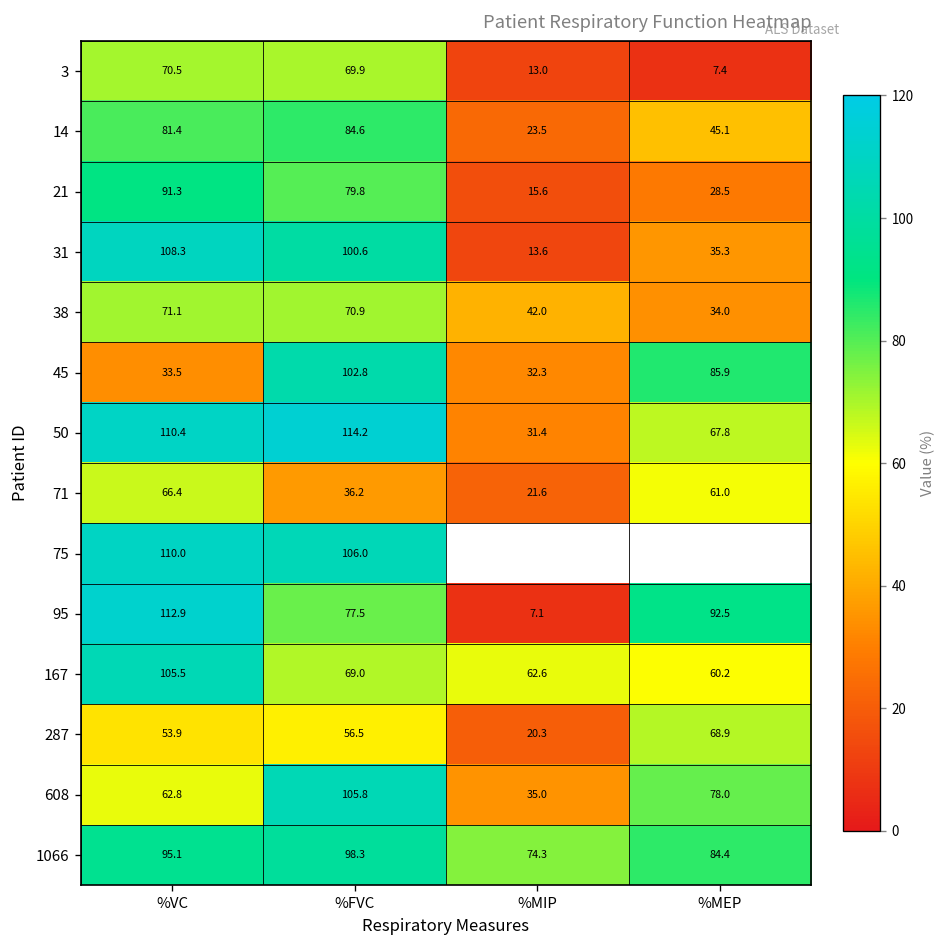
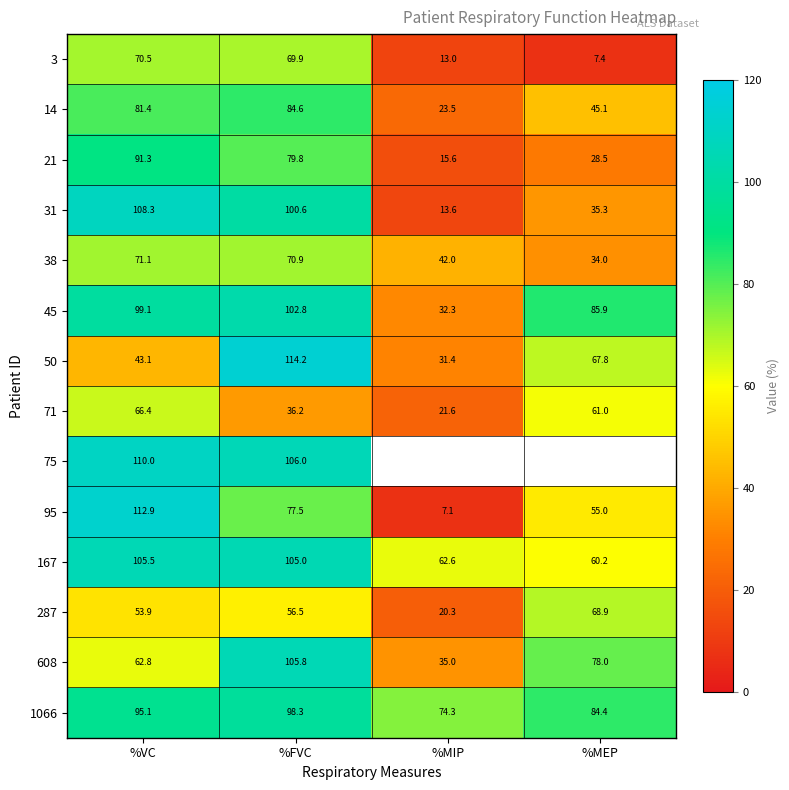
  {
    "3": {
      "%VC": 70.5,
      "%FVC": 69.9,
      "%MIP": 13.0,
      "%MEP": 7.4
    },
    "14": {
      "%VC": 81.4,
      "%FVC": 84.6,
      "%MIP": 23.5,
      "%MEP": 45.1
    },
    "21": {
      "%VC": 91.3,
      "%FVC": 79.8,
      "%MIP": 15.6,
      "%MEP": 28.5
    },
    "31": {
      "%VC": 108.3,
      "%FVC": 100.6,
      "%MIP": 13.6,
      "%MEP": 35.3
    },
    "38": {
      "%VC": 71.1,
      "%FVC": 70.9,
      "%MIP": 42.0,
      "%MEP": 34.0
    },
    "45": {
-     "%VC": 33.5,
+     "%VC": 99.1,
      "%FVC": 102.8,
      "%MIP": 32.3,
      "%MEP": 85.9
    },
    "50": {
-     "%VC": 110.4,
+     "%VC": 43.1,
      "%FVC": 114.2,
      "%MIP": 31.4,
      "%MEP": 67.8
    },
    "71": {
      "%VC": 66.4,
      "%FVC": 36.2,
      "%MIP": 21.6,
      "%MEP": 61.0
    },
    "75": {
      "%VC": 110.0,
      "%FVC": 106.0
    },
    "95": {
      "%VC": 112.9,
      "%FVC": 77.5,
      "%MIP": 7.1,
-     "%MEP": 92.5
+     "%MEP": 55.0
    },
    "167": {
      "%VC": 105.5,
-     "%FVC": 69.0,
+     "%FVC": 105.0,
      "%MIP": 62.6,
      "%MEP": 60.2
    },
    "287": {
      "%VC": 53.9,
      "%FVC": 56.5,
      "%MIP": 20.3,
      "%MEP": 68.9
    },
    "608": {
      "%VC": 62.8,
      "%FVC": 105.8,
      "%MIP": 35.0,
      "%MEP": 78.0
    },
    "1066": {
      "%VC": 95.1,
      "%FVC": 98.3,
      "%MIP": 74.3,
      "%MEP": 84.4
    }
  }
